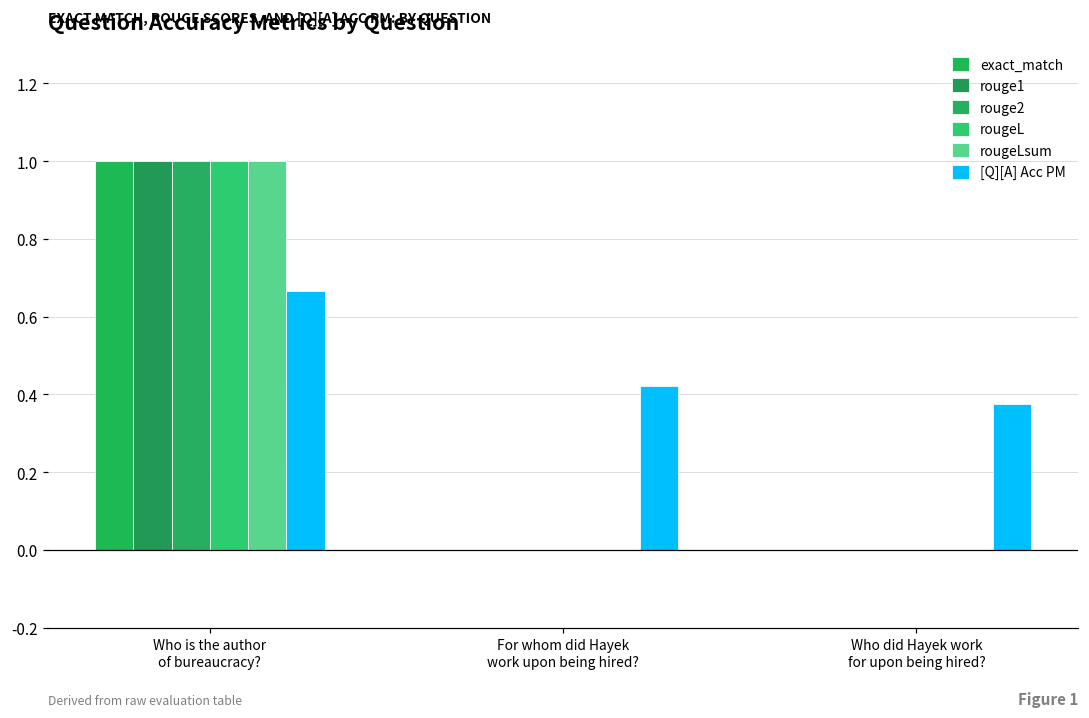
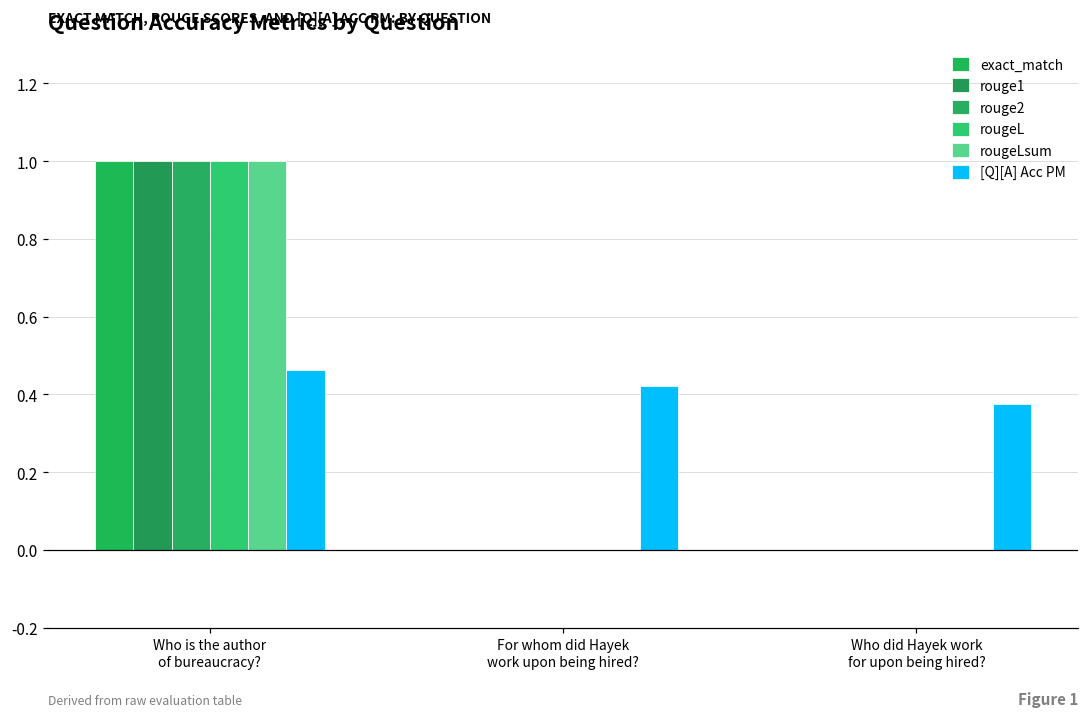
  {
    "[Q][A] Acc PM": {
-     "Who is the author of bureaucracy?": 0.67,
+     "Who is the author of bureaucracy?": 0.46,
      "For whom did Hayek work upon being hired?": 0.42,
      "Who did Hayek work for upon being hired?": 0.38
    }
  }
